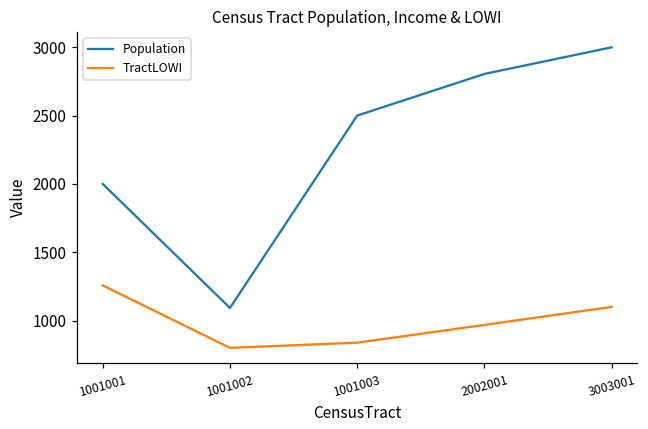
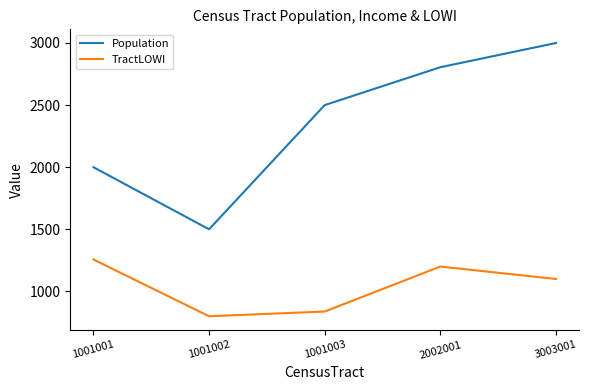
  {
    "Population": {
      "1001001": 2000,
-     "1001002": 1090,
+     "1001002": 1500,
      "1001003": 2500,
      "2002001": 2810,
      "3003001": 3000
    },
    "TractLOWI": {
      "1001001": 1260,
      "1001002": 800,
      "1001003": 840,
-     "2002001": 970,
+     "2002001": 1200,
      "3003001": 1100
    }
  }
